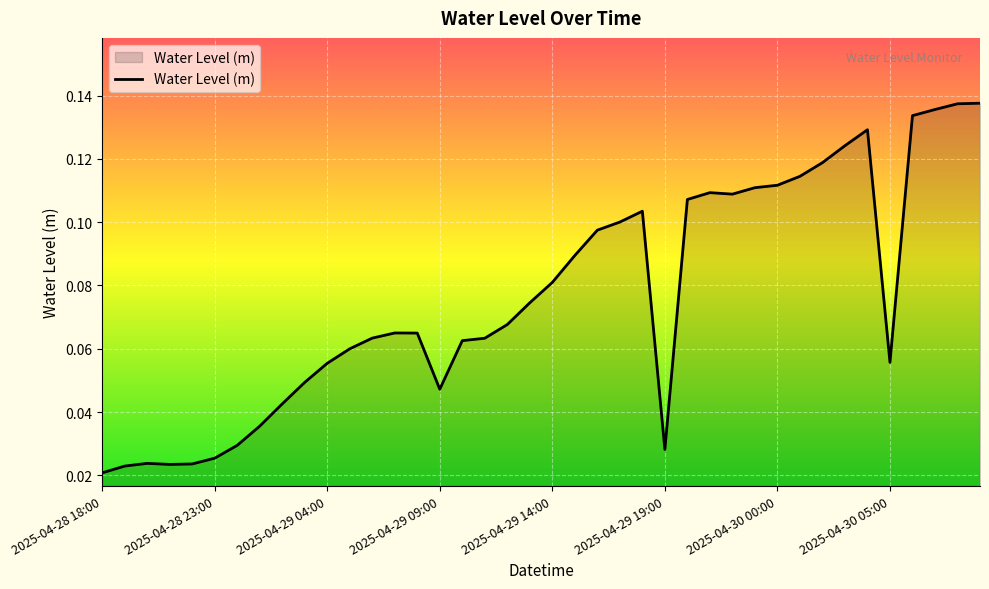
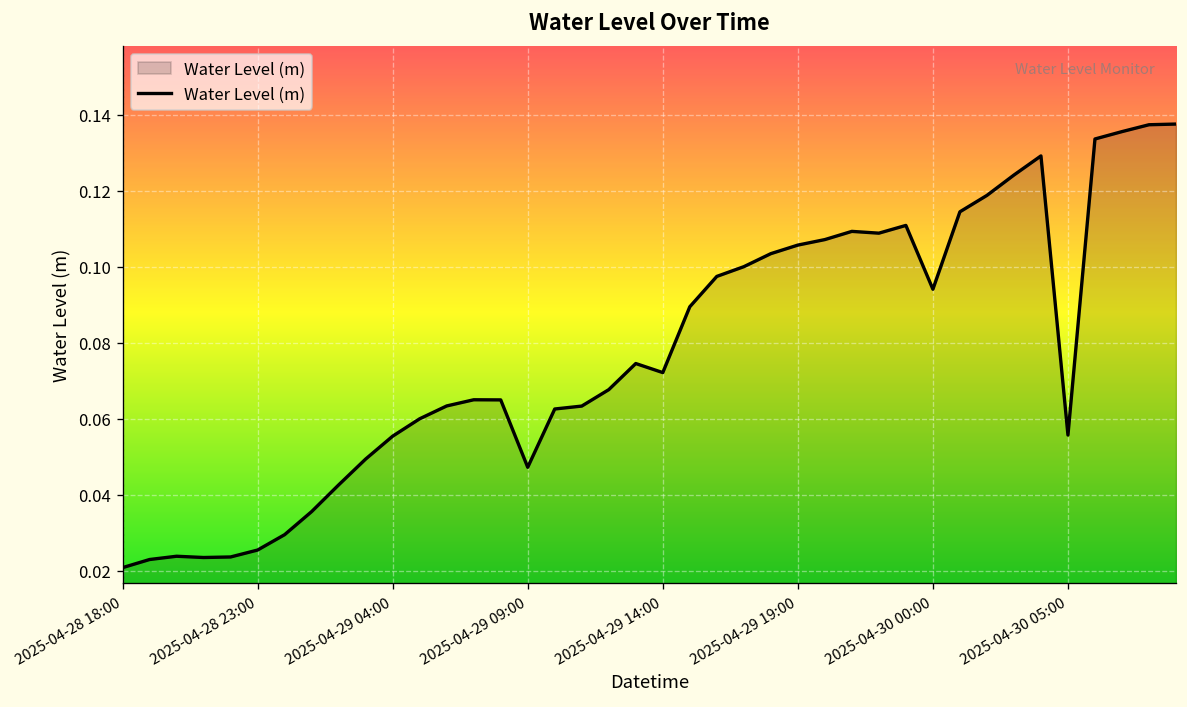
  {
    "2025-04-28 18:00": 0.021,
    "2025-04-28 23:00": 0.025,
    "2025-04-29 04:00": 0.055,
    "2025-04-29 09:00": 0.047,
-   "2025-04-29 14:00": 0.081,
-   "2025-04-29 19:00": 0.028,
-   "2025-04-30 00:00": 0.112,
+   "2025-04-29 14:00": 0.072,
+   "2025-04-29 19:00": 0.106,
+   "2025-04-30 00:00": 0.094,
    "2025-04-30 05:00": 0.056
  }
